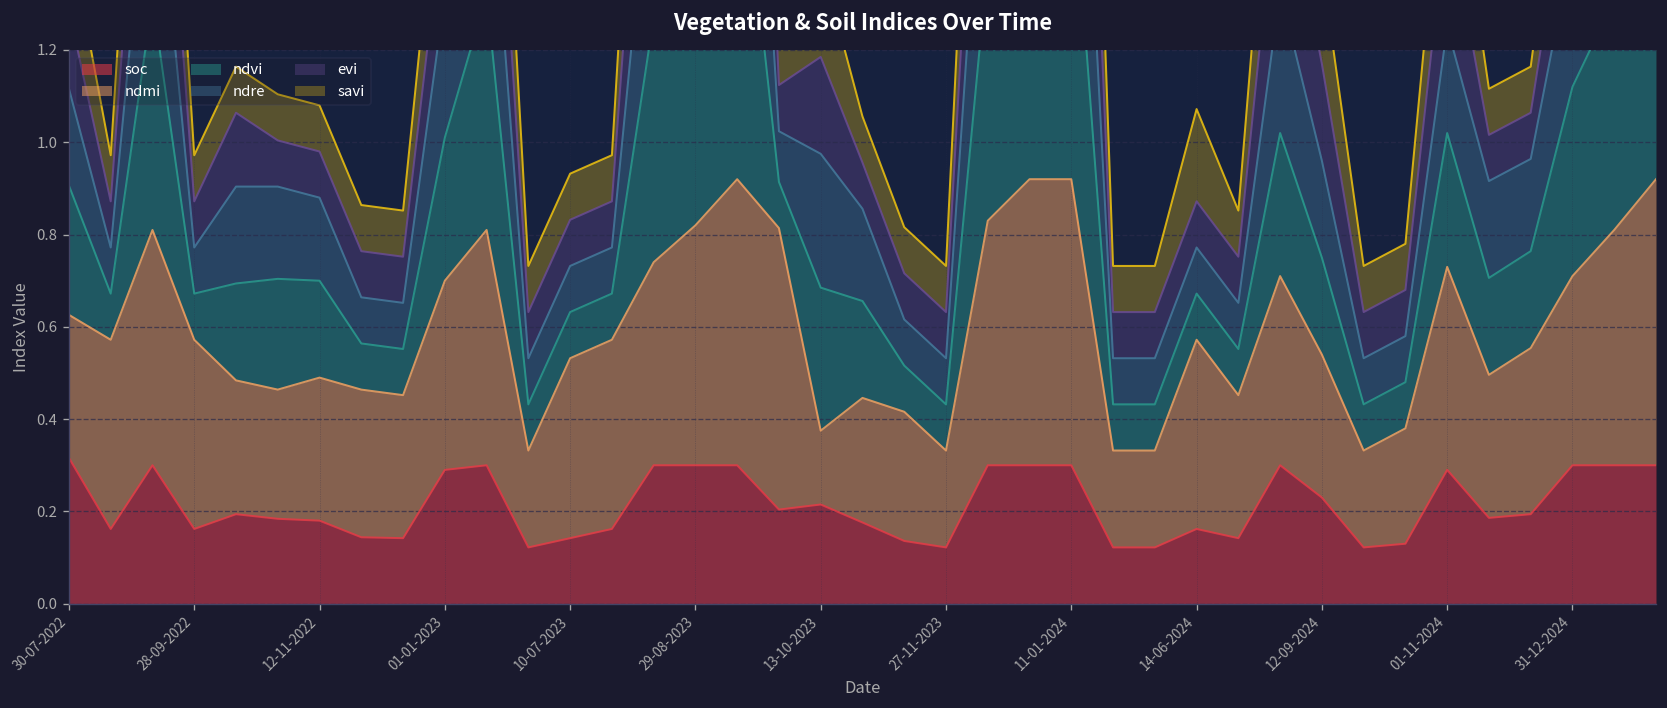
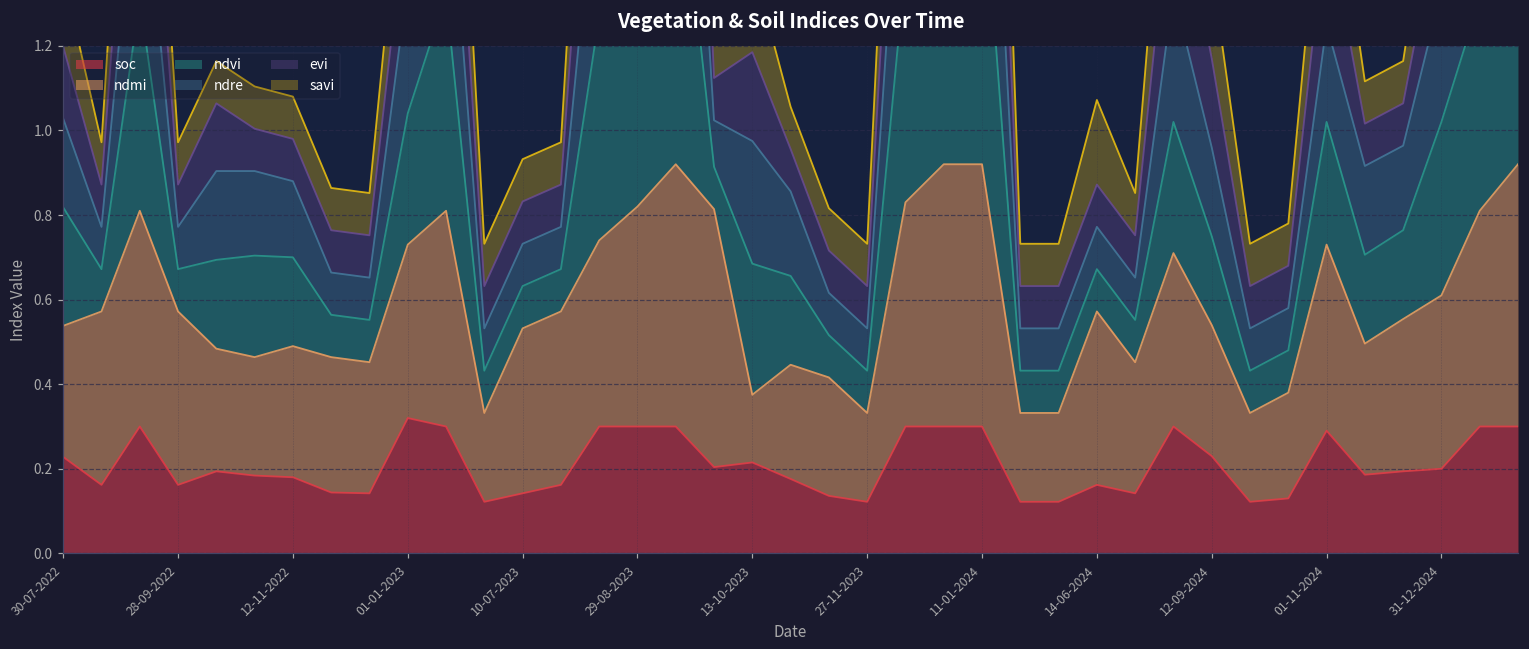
  {
    "soc": {
-     "30-07-2022": 0.32,
+     "30-07-2022": 0.23,
      "28-09-2022": 0.16,
      "12-11-2022": 0.18,
-     "01-01-2023": 0.29,
+     "01-01-2023": 0.32,
      "10-07-2023": 0.14,
      "29-08-2023": 0.30,
      "13-10-2023": 0.22,
      "27-11-2023": 0.12,
      "11-01-2024": 0.30,
      "14-06-2024": 0.16,
      "12-09-2024": 0.23,
      "01-11-2024": 0.29,
-     "31-12-2024": 0.3
+     "31-12-2024": 0.2
    },
    "ndmi": {
      "30-07-2022": 0.31,
      "28-09-2022": 0.41,
      "12-11-2022": 0.31,
      "01-01-2023": 0.41,
      "10-07-2023": 0.39,
      "29-08-2023": 0.52,
      "13-10-2023": 0.16,
      "27-11-2023": 0.21,
      "11-01-2024": 0.62,
      "14-06-2024": 0.41,
      "12-09-2024": 0.31,
      "01-11-2024": 0.44,
      "31-12-2024": 0.41
    },
    "savi": {
      "28-09-2022": 0.10,
      "10-07-2023": 0.10,
      "27-11-2023": 0.10,
      "14-06-2024": 0.20
    }
  }
